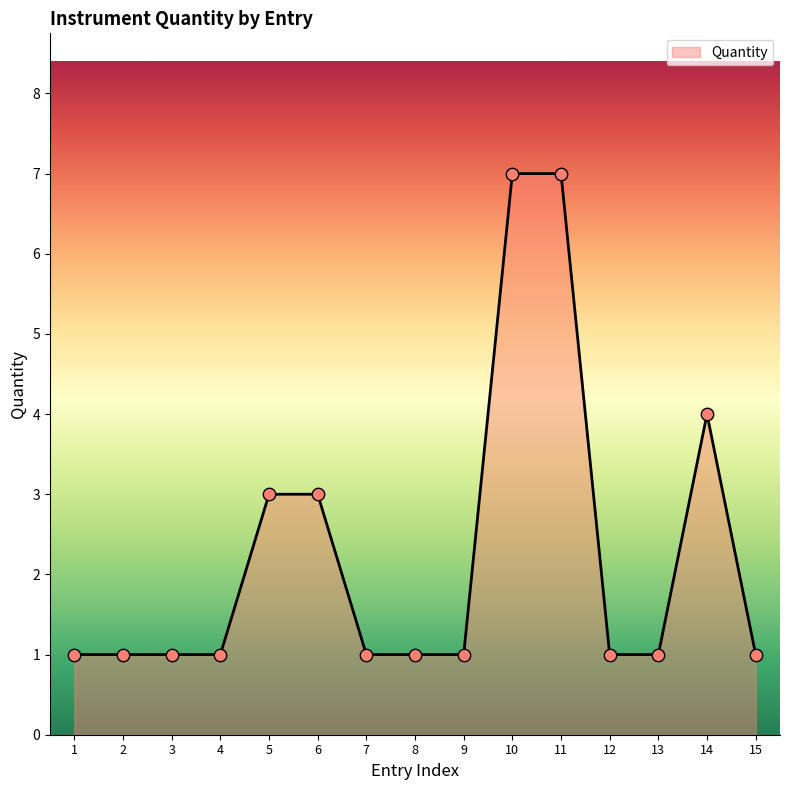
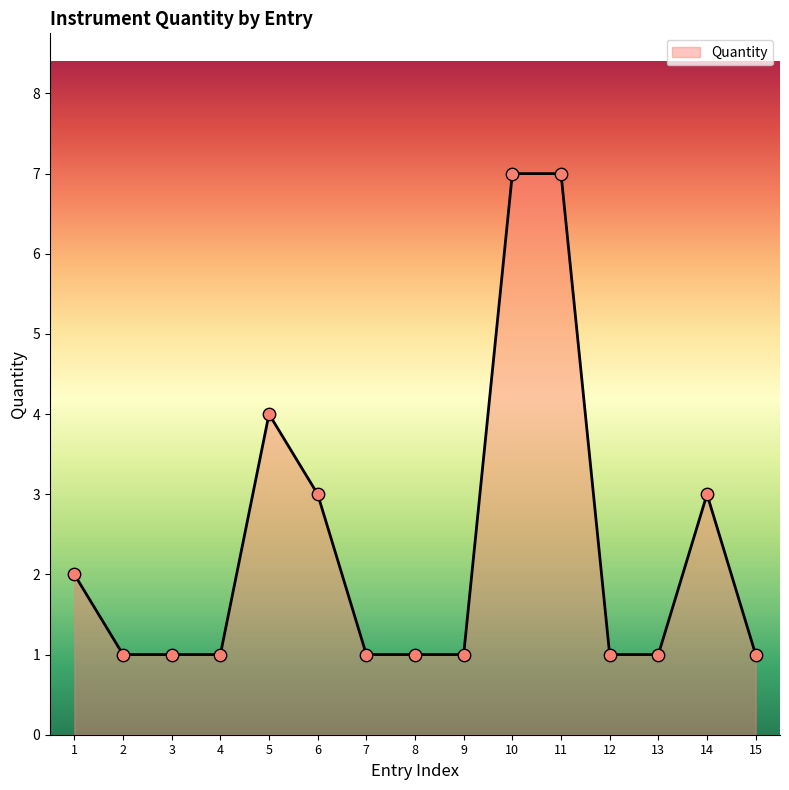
  {
-   "1": 1,
+   "1": 2,
    "2": 1,
    "3": 1,
    "4": 1,
-   "5": 3,
+   "5": 4,
    "6": 3,
    "7": 1,
    "8": 1,
    "9": 1,
    "10": 7,
    "11": 7,
    "12": 1,
    "13": 1,
-   "14": 4,
+   "14": 3,
    "15": 1
  }
